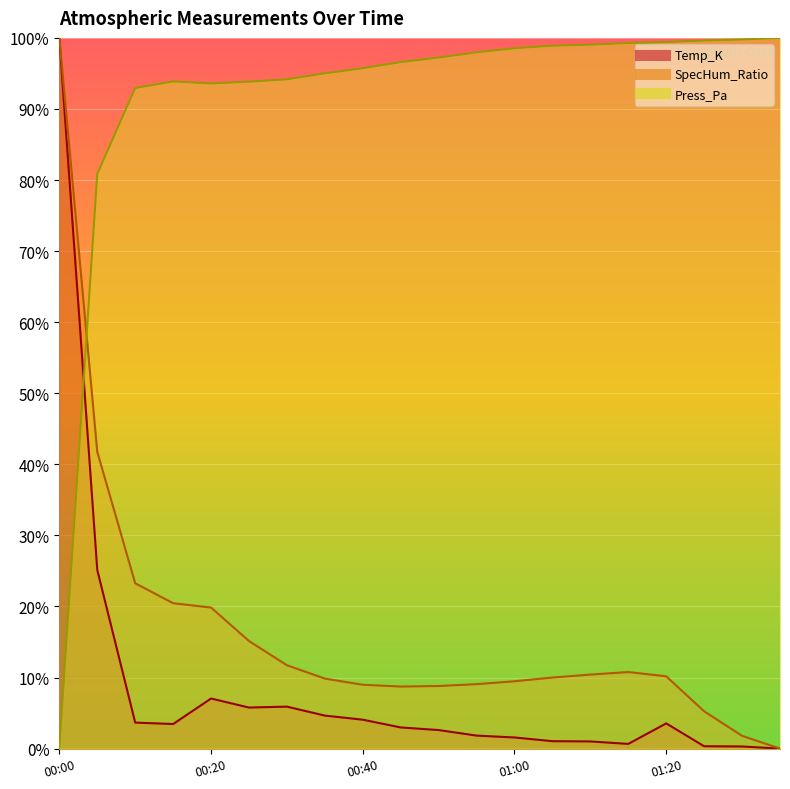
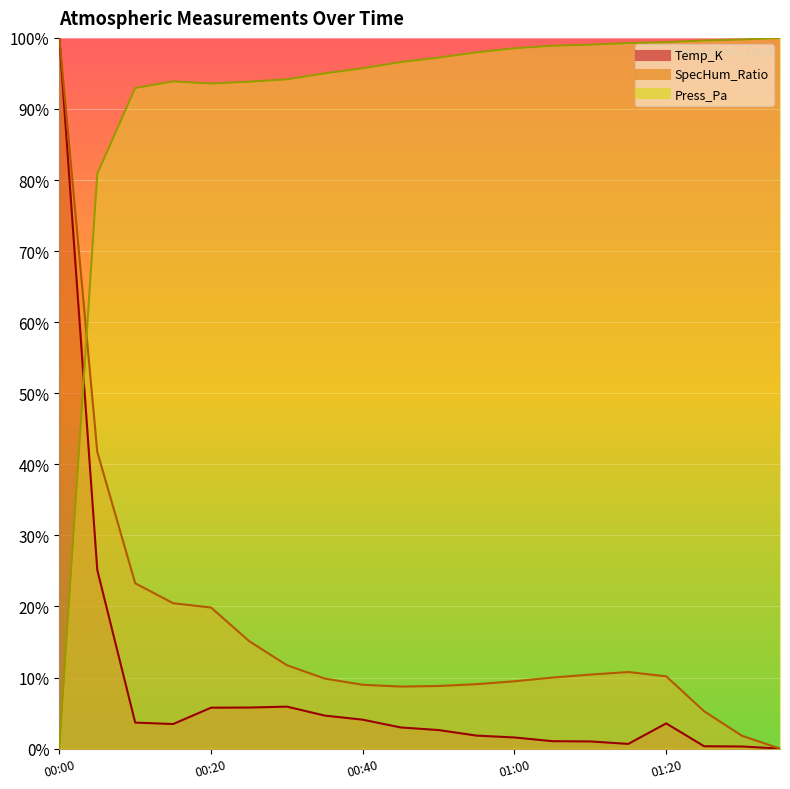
  {
    "Temp_K": {
-     "00:20": "7%",
+     "00:20": "6%",
      "00:40": "4%",
      "01:00": "2%",
      "01:20": "4%"
    }
  }
